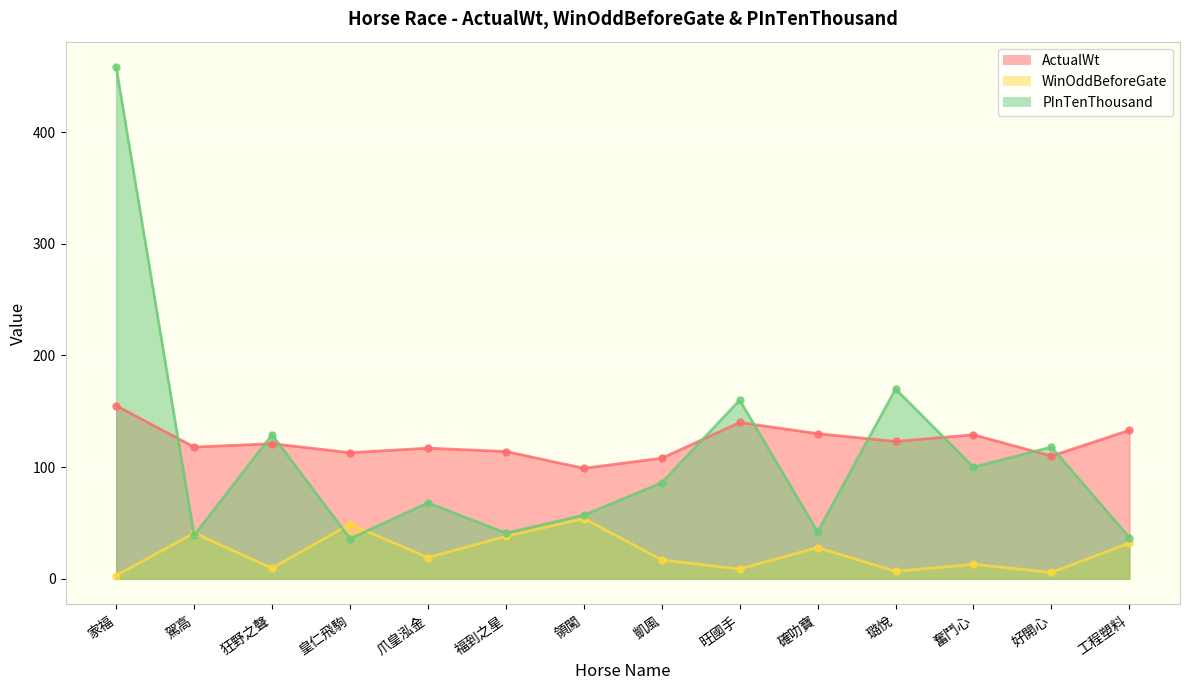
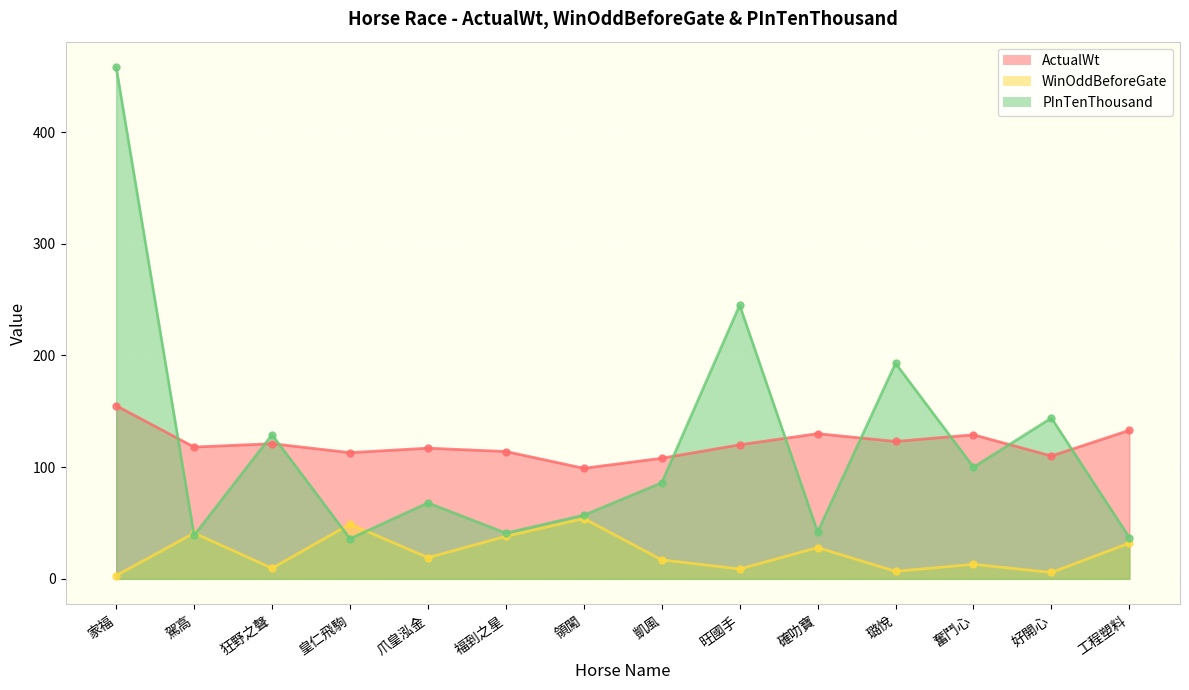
  {
    "ActualWt": {
      "家福": 155,
      "駕高": 118,
      "狂野之聲": 121,
      "皇仁飛駒": 113,
      "爪皇泓金": 117,
      "福到之星": 114,
      "領闖": 99,
      "凱風": 108,
-     "旺國手": 140,
+     "旺國手": 120,
      "確叻寶": 130,
      "璐悅": 123,
      "奮鬥心": 129,
      "好開心": 110,
      "工程塑料": 133
    },
    "WinOddBeforeGate": {
      "家福": 3,
      "狂野之聲": 10,
      "皇仁飛駒": 49,
      "爪皇泓金": 19,
      "福到之星": 38,
      "領闖": 54,
      "凱風": 17,
      "旺國手": 9,
      "確叻寶": 28,
      "璐悅": 7,
      "奮鬥心": 13,
      "好開心": 6,
      "工程塑料": 32
    },
    "PInTenThousand": {
      "家福": 458,
      "狂野之聲": 129,
      "皇仁飛駒": 36,
      "爪皇泓金": 68,
      "福到之星": 41,
      "領闖": 57,
      "凱風": 86,
-     "旺國手": 160,
+     "旺國手": 245,
      "確叻寶": 42,
-     "璐悅": 170,
+     "璐悅": 193,
      "奮鬥心": 100,
-     "好開心": 118,
+     "好開心": 144,
      "工程塑料": 37
    }
  }
